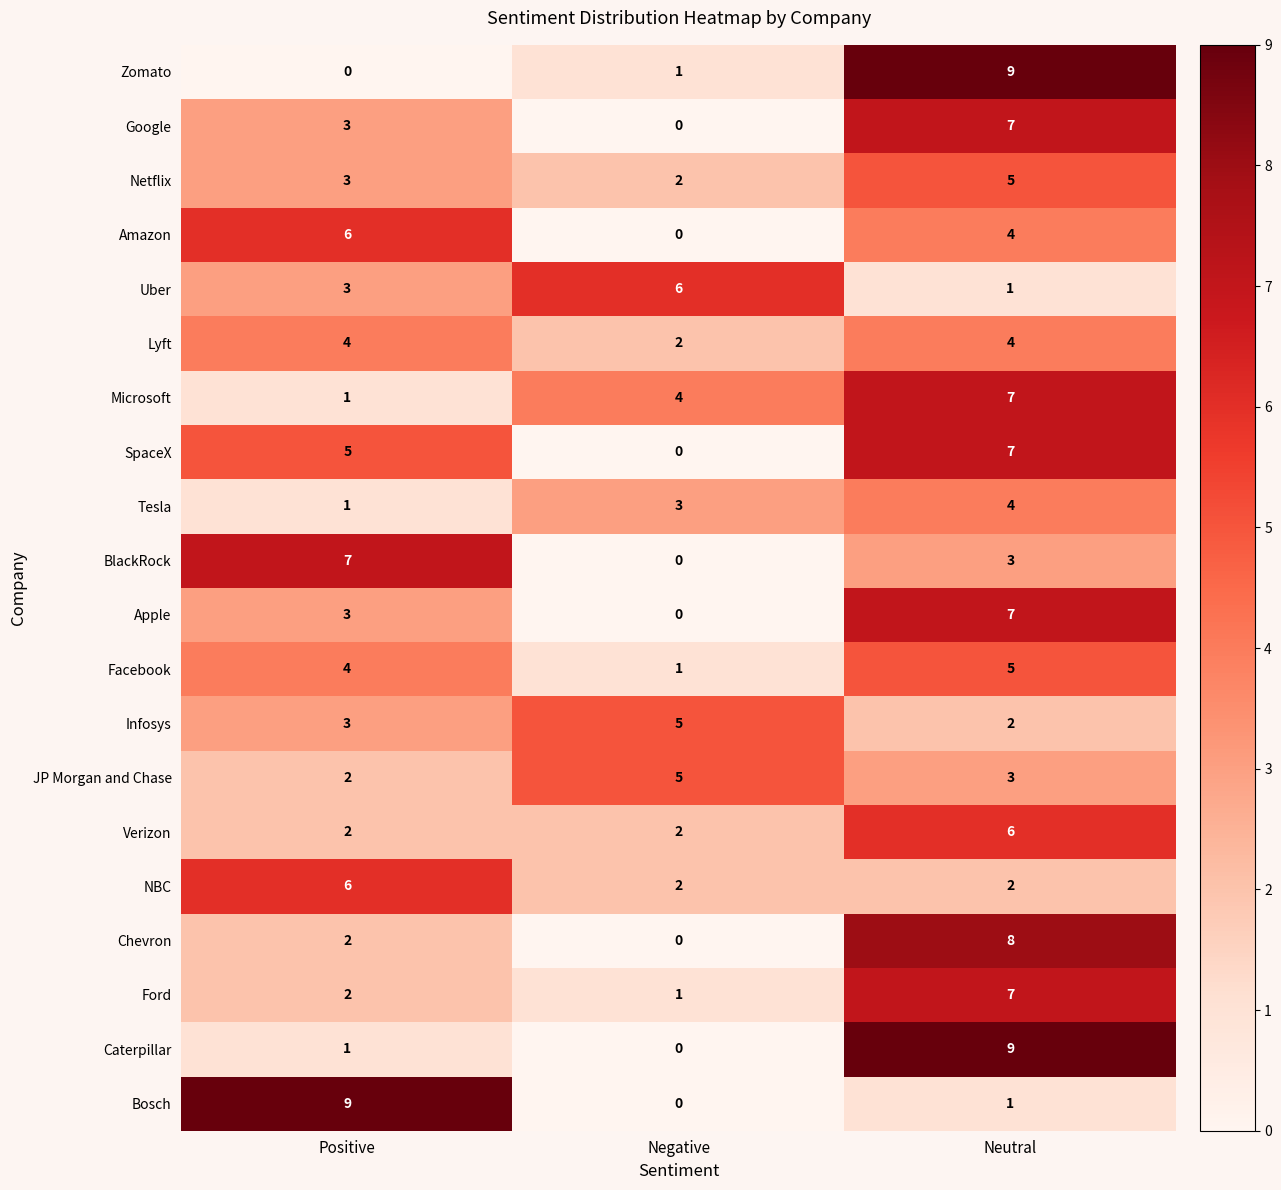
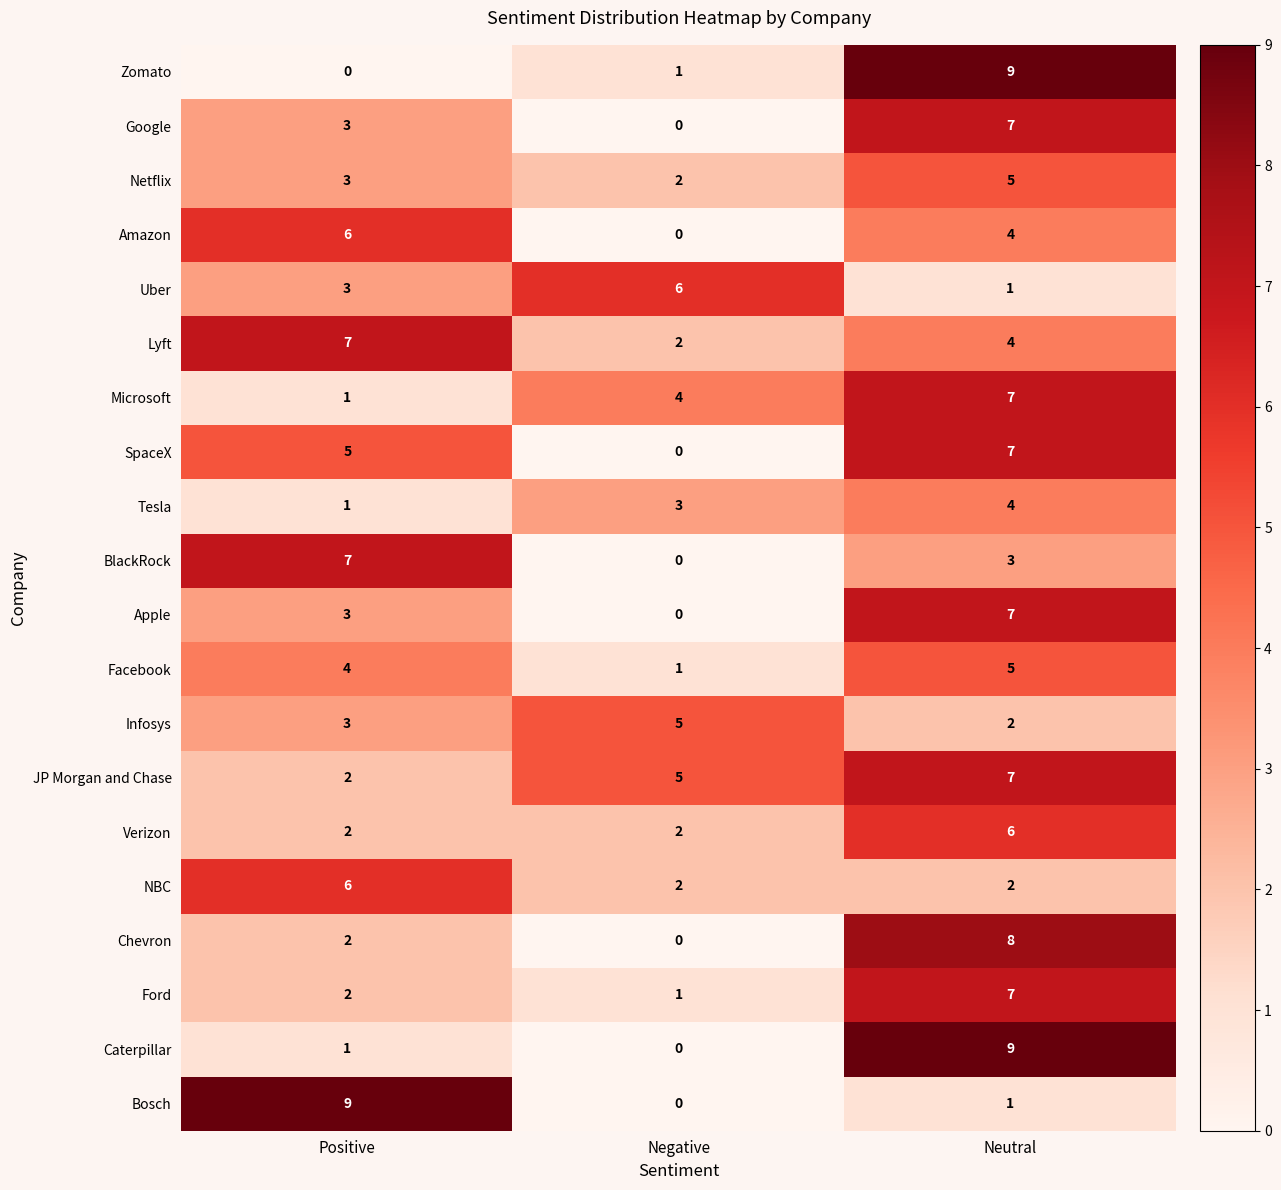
  {
    "Zomato": {
      "Positive": 0,
      "Negative": 1,
      "Neutral": 9
    },
    "Google": {
      "Positive": 3,
      "Negative": 0,
      "Neutral": 7
    },
    "Netflix": {
      "Positive": 3,
      "Negative": 2,
      "Neutral": 5
    },
    "Amazon": {
      "Positive": 6,
      "Negative": 0,
      "Neutral": 4
    },
    "Uber": {
      "Positive": 3,
      "Negative": 6,
      "Neutral": 1
    },
    "Lyft": {
-     "Positive": 4,
+     "Positive": 7,
      "Negative": 2,
      "Neutral": 4
    },
    "Microsoft": {
      "Positive": 1,
      "Negative": 4,
      "Neutral": 7
    },
    "SpaceX": {
      "Positive": 5,
      "Negative": 0,
      "Neutral": 7
    },
    "Tesla": {
      "Positive": 1,
      "Negative": 3,
      "Neutral": 4
    },
    "BlackRock": {
      "Positive": 7,
      "Negative": 0,
      "Neutral": 3
    },
    "Apple": {
      "Positive": 3,
      "Negative": 0,
      "Neutral": 7
    },
    "Facebook": {
      "Positive": 4,
      "Negative": 1,
      "Neutral": 5
    },
    "Infosys": {
      "Positive": 3,
      "Negative": 5,
      "Neutral": 2
    },
    "JP Morgan and Chase": {
      "Positive": 2,
      "Negative": 5,
-     "Neutral": 3
+     "Neutral": 7
    },
    "Verizon": {
      "Positive": 2,
      "Negative": 2,
      "Neutral": 6
    },
    "NBC": {
      "Positive": 6,
      "Negative": 2,
      "Neutral": 2
    },
    "Chevron": {
      "Positive": 2,
      "Negative": 0,
      "Neutral": 8
    },
    "Ford": {
      "Positive": 2,
      "Negative": 1,
      "Neutral": 7
    },
    "Caterpillar": {
      "Positive": 1,
      "Negative": 0,
      "Neutral": 9
    },
    "Bosch": {
      "Positive": 9,
      "Negative": 0,
      "Neutral": 1
    }
  }
